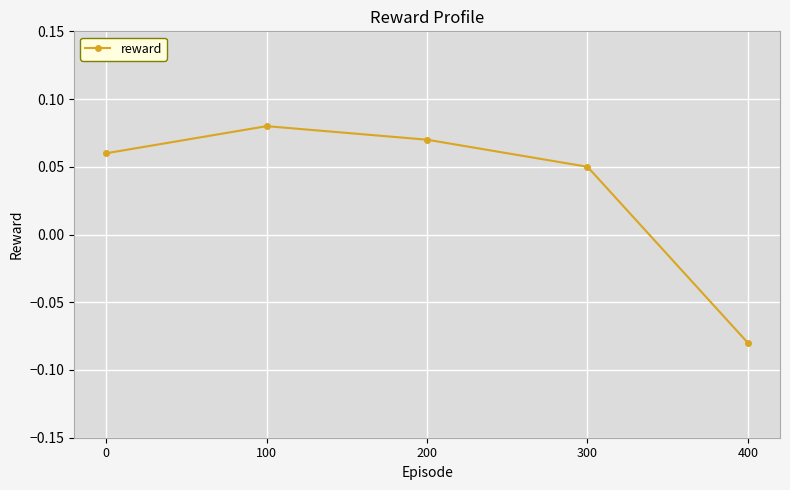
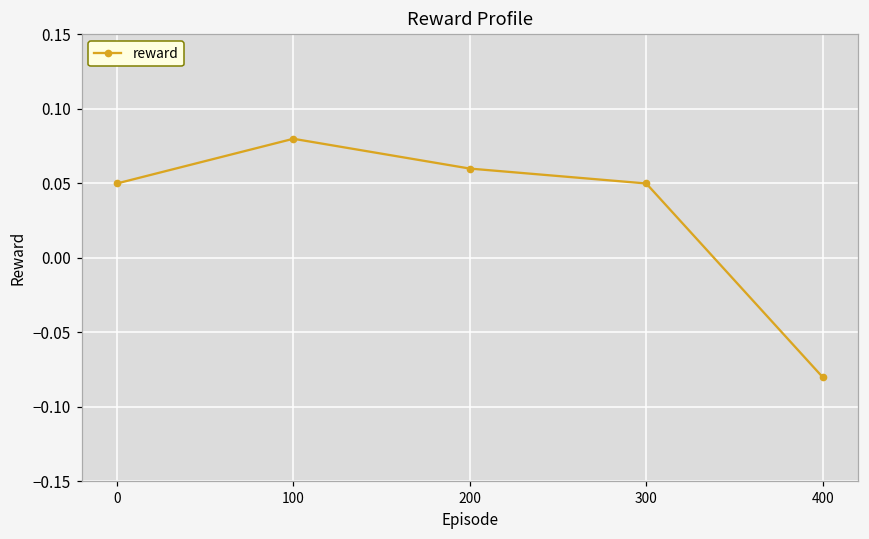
  {
-   "0": 0.06,
+   "0": 0.05,
    "100": 0.08,
-   "200": 0.07,
+   "200": 0.06,
    "300": 0.05,
    "400": -0.08
  }
